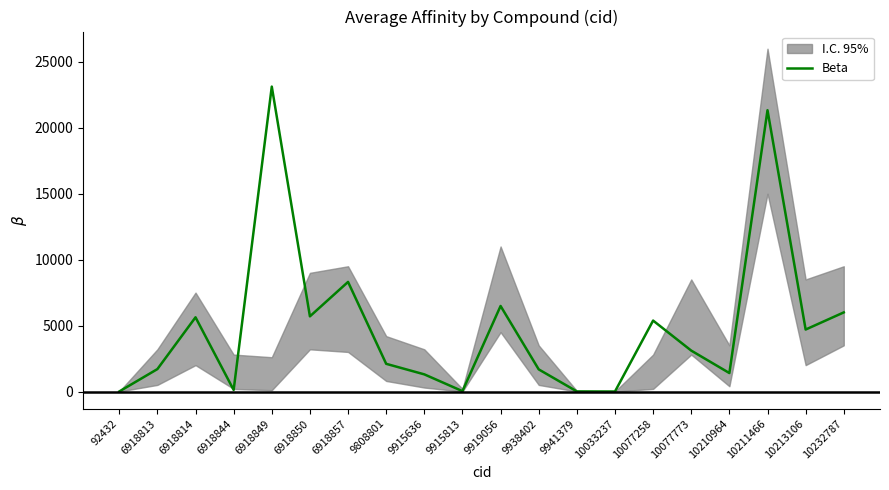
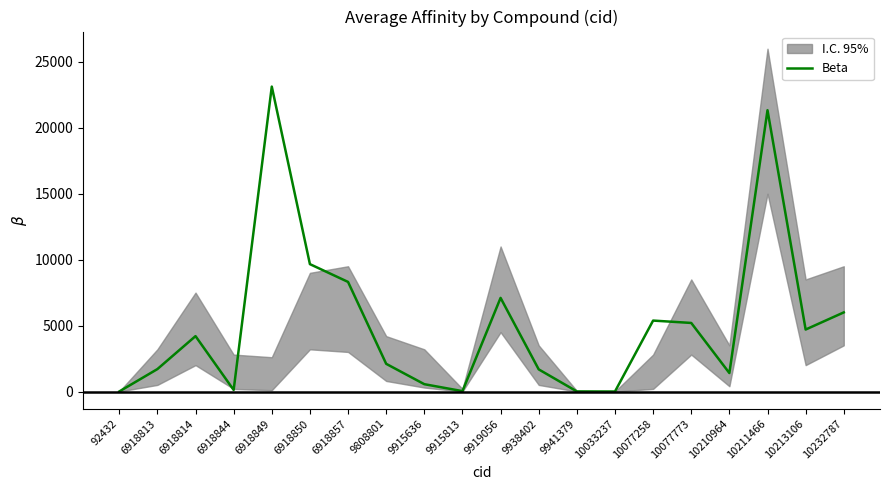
  {
    "Beta": {
      "6918813": 1700,
-     "6918814": 5600,
+     "6918814": 4200,
      "6918844": 100,
      "6918849": 23100,
-     "6918850": 5700,
+     "6918850": 9700,
      "6918857": 8300,
      "9808801": 2100,
-     "9915636": 1300,
-     "9919056": 6500,
+     "9915636": 600,
+     "9919056": 7100,
      "9938402": 1700,
      "10077258": 5400,
-     "10077773": 3100,
+     "10077773": 5200,
      "10210964": 1400,
      "10211466": 21300,
      "10213106": 4700,
      "10232787": 6000
    }
  }
